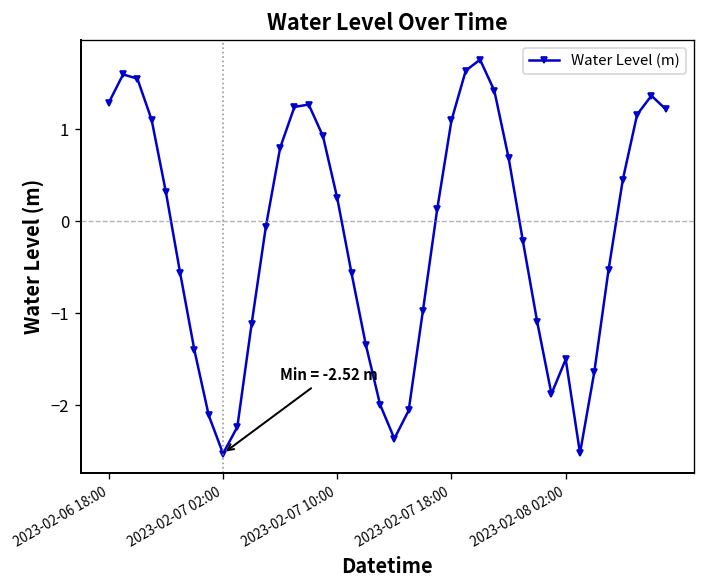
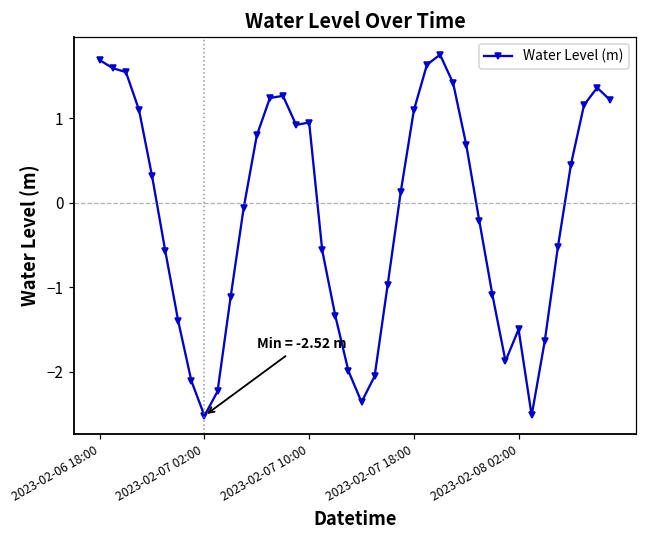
  {
-   "2023-02-06 18:00": 1.3,
+   "2023-02-06 18:00": 1.7,
    "2023-02-07 02:00": -2.5,
-   "2023-02-07 10:00": 0.3,
+   "2023-02-07 10:00": 1.0,
    "2023-02-07 18:00": 1.1,
    "2023-02-08 02:00": -1.5
  }
